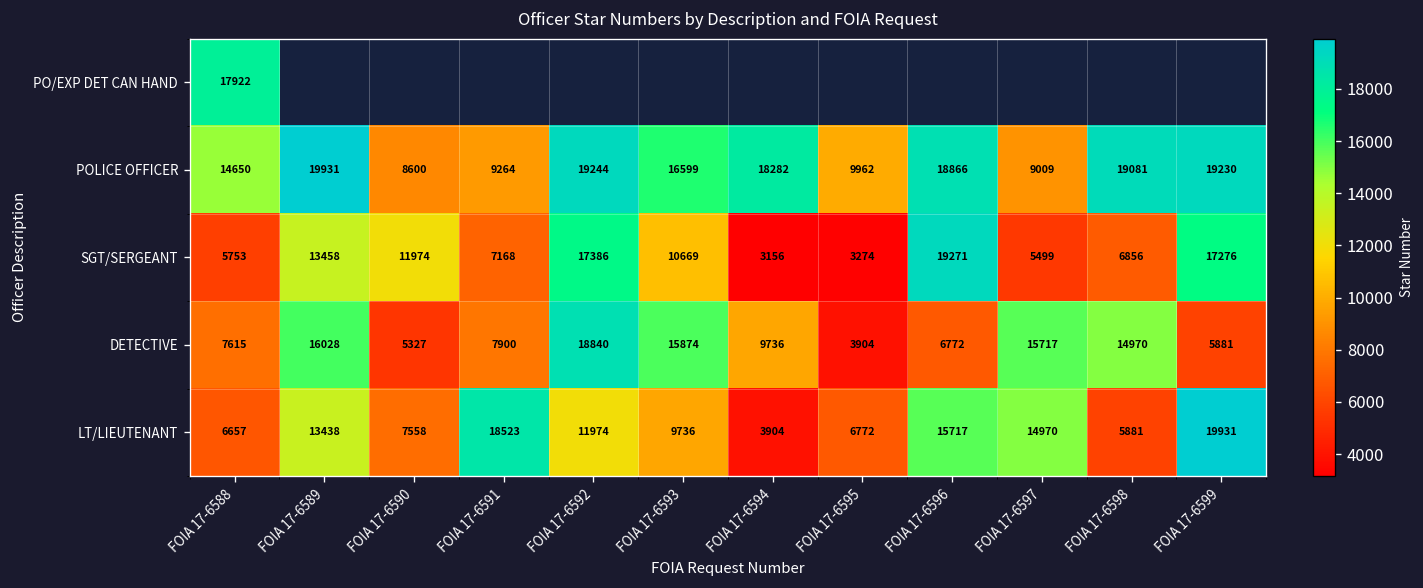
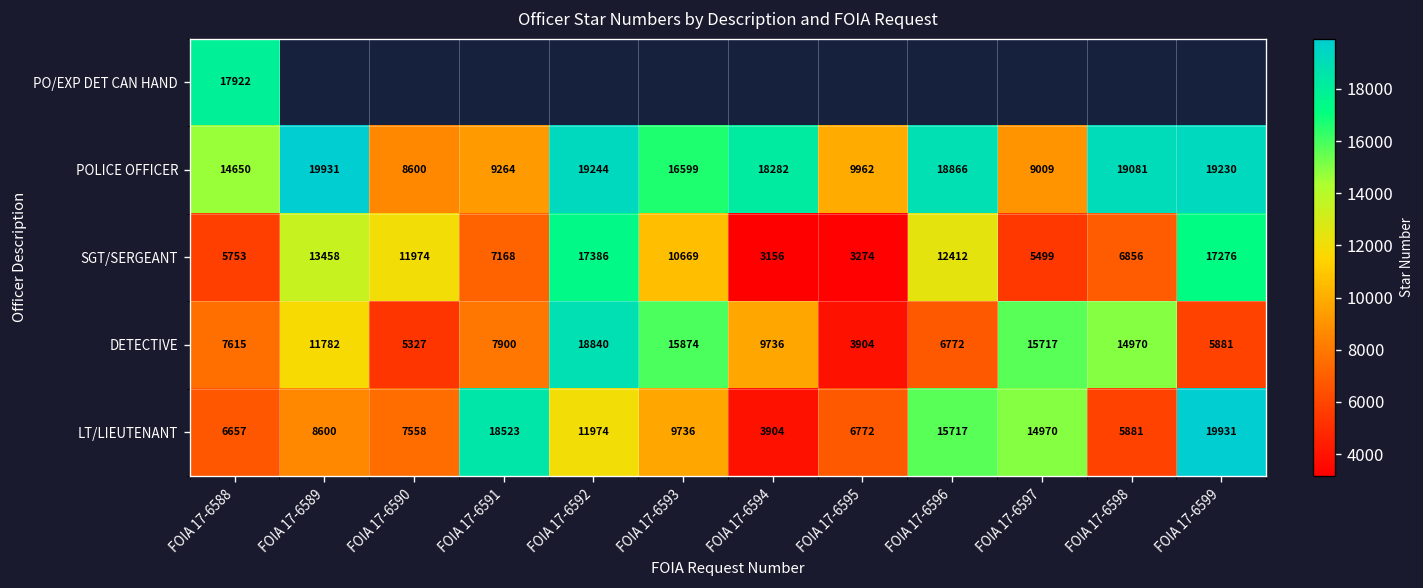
  {
    "PO/EXP DET CAN HAND": {
      "FOIA 17-6588": 17922
    },
    "POLICE OFFICER": {
      "FOIA 17-6588": 14650,
      "FOIA 17-6589": 19931,
      "FOIA 17-6590": 8600,
      "FOIA 17-6591": 9264,
      "FOIA 17-6592": 19244,
      "FOIA 17-6593": 16599,
      "FOIA 17-6594": 18282,
      "FOIA 17-6595": 9962,
      "FOIA 17-6596": 18866,
      "FOIA 17-6597": 9009,
      "FOIA 17-6598": 19081,
      "FOIA 17-6599": 19230
    },
    "SGT/SERGEANT": {
      "FOIA 17-6588": 5753,
      "FOIA 17-6589": 13458,
      "FOIA 17-6590": 11974,
      "FOIA 17-6591": 7168,
      "FOIA 17-6592": 17386,
      "FOIA 17-6593": 10669,
      "FOIA 17-6594": 3156,
      "FOIA 17-6595": 3274,
-     "FOIA 17-6596": 19271,
+     "FOIA 17-6596": 12412,
      "FOIA 17-6597": 5499,
      "FOIA 17-6598": 6856,
      "FOIA 17-6599": 17276
    },
    "DETECTIVE": {
      "FOIA 17-6588": 7615,
-     "FOIA 17-6589": 16028,
+     "FOIA 17-6589": 11782,
      "FOIA 17-6590": 5327,
      "FOIA 17-6591": 7900,
      "FOIA 17-6592": 18840,
      "FOIA 17-6593": 15874,
      "FOIA 17-6594": 9736,
      "FOIA 17-6595": 3904,
      "FOIA 17-6596": 6772,
      "FOIA 17-6597": 15717,
      "FOIA 17-6598": 14970,
      "FOIA 17-6599": 5881
    },
    "LT/LIEUTENANT": {
      "FOIA 17-6588": 6657,
-     "FOIA 17-6589": 13438,
+     "FOIA 17-6589": 8600,
      "FOIA 17-6590": 7558,
      "FOIA 17-6591": 18523,
      "FOIA 17-6592": 11974,
      "FOIA 17-6593": 9736,
      "FOIA 17-6594": 3904,
      "FOIA 17-6595": 6772,
      "FOIA 17-6596": 15717,
      "FOIA 17-6597": 14970,
      "FOIA 17-6598": 5881,
      "FOIA 17-6599": 19931
    }
  }
